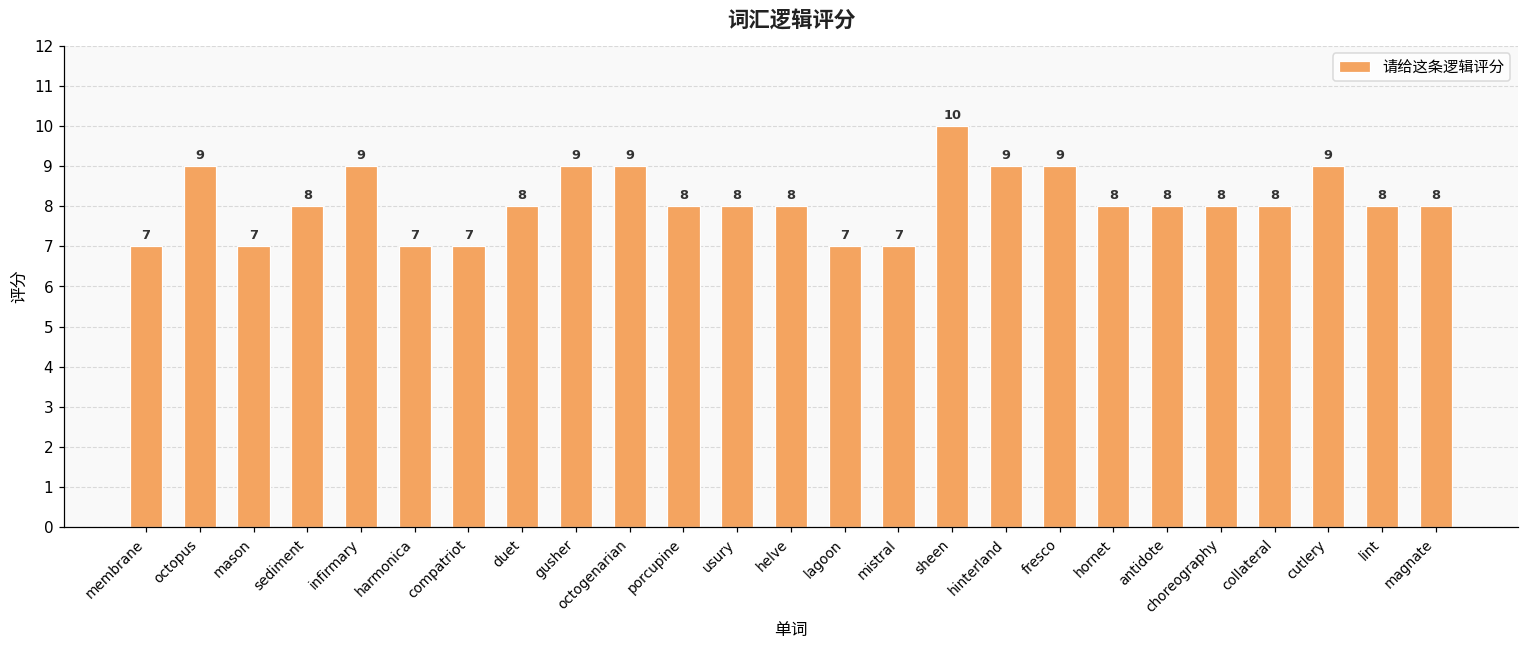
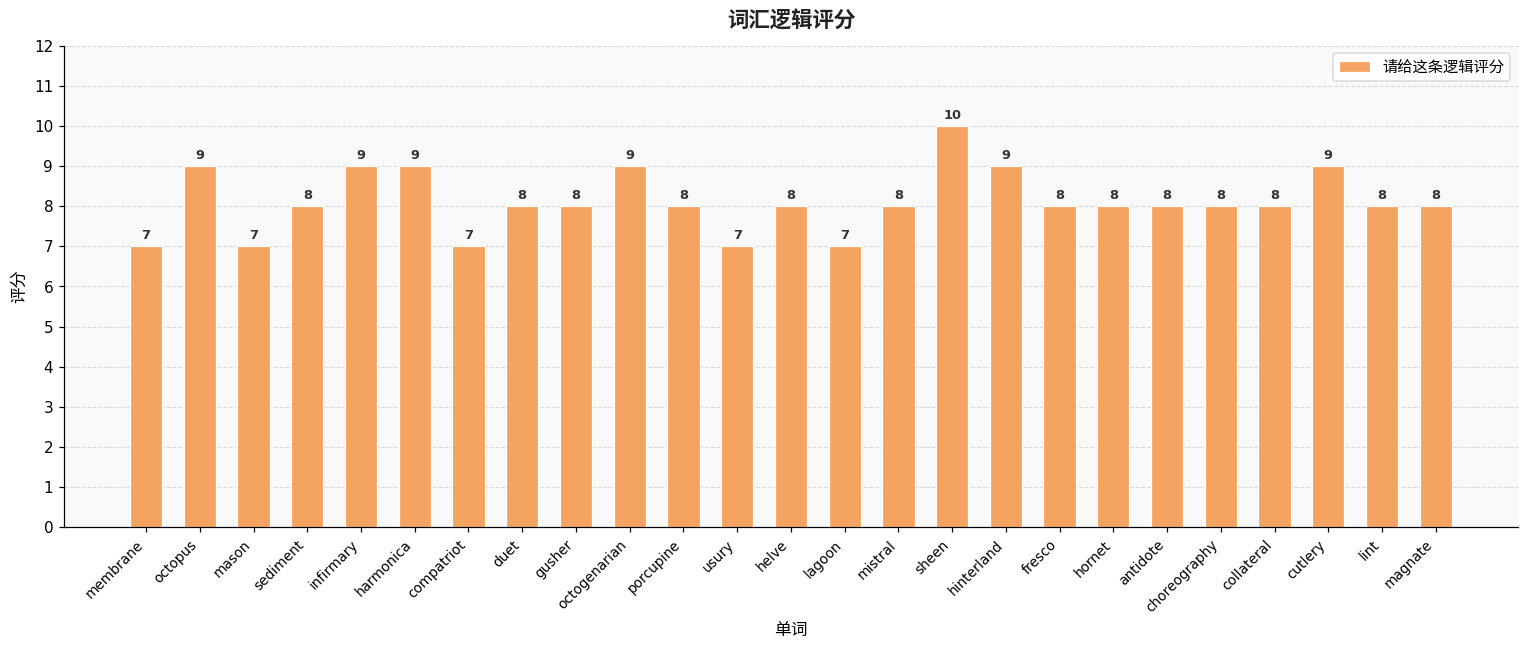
  {
    "membrane": 7,
    "octopus": 9,
    "mason": 7,
    "sediment": 8,
    "infirmary": 9,
-   "harmonica": 7,
+   "harmonica": 9,
    "compatriot": 7,
    "duet": 8,
-   "gusher": 9,
+   "gusher": 8,
    "octogenarian": 9,
    "porcupine": 8,
-   "usury": 8,
+   "usury": 7,
    "helve": 8,
    "lagoon": 7,
-   "mistral": 7,
+   "mistral": 8,
    "sheen": 10,
    "hinterland": 9,
-   "fresco": 9,
+   "fresco": 8,
    "hornet": 8,
    "antidote": 8,
    "choreography": 8,
    "collateral": 8,
    "cutlery": 9,
    "lint": 8,
    "magnate": 8
  }
